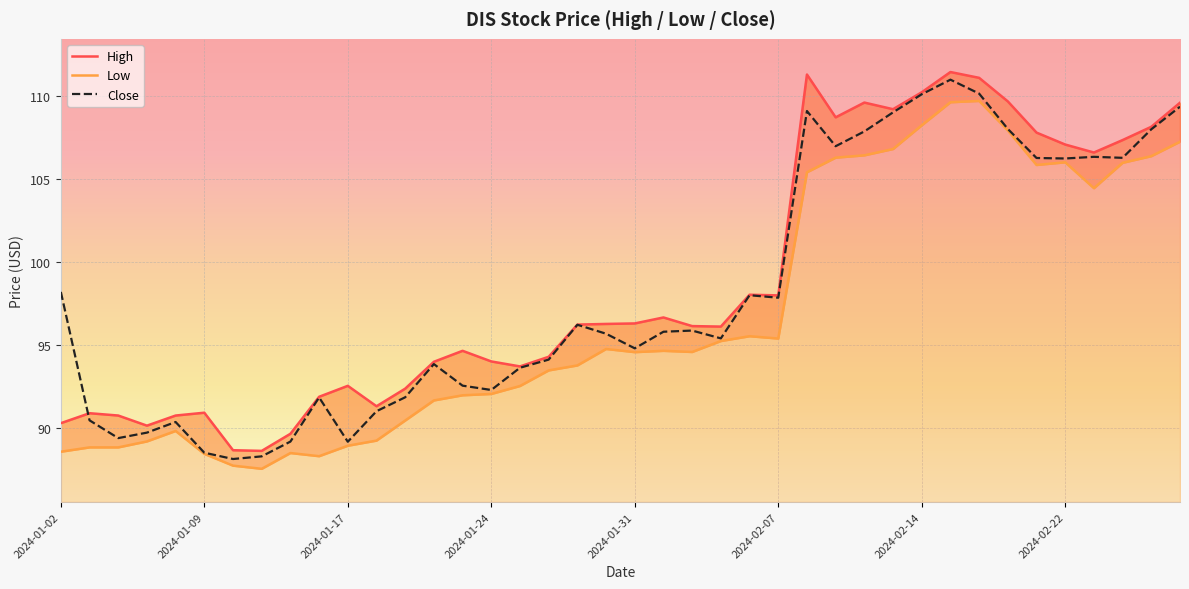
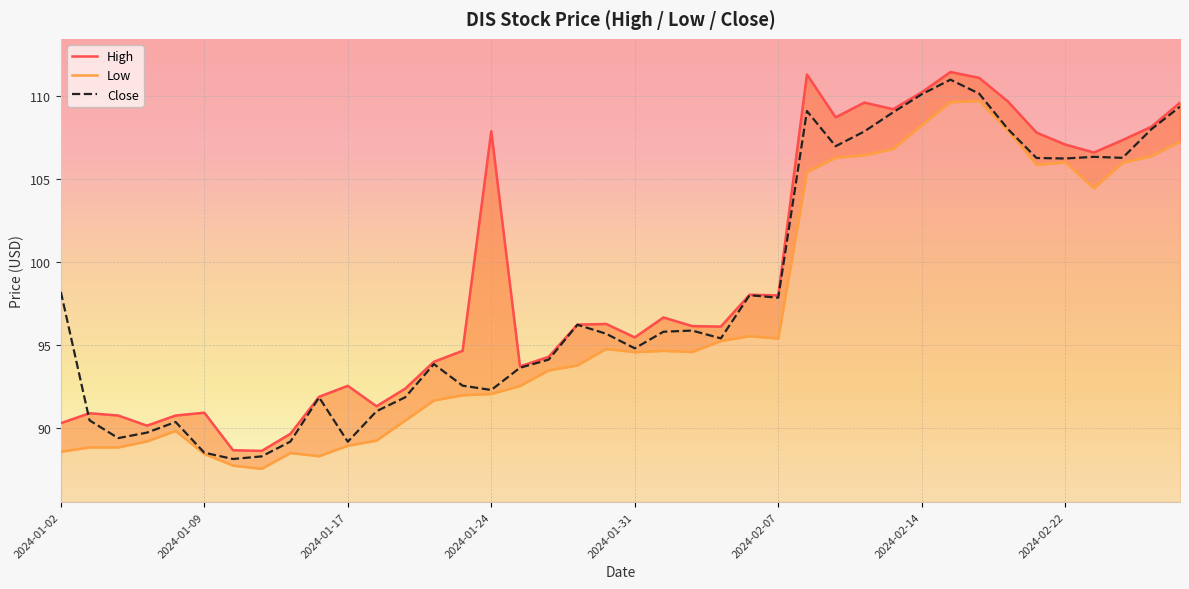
  {
    "High": {
      "2024-01-02": 90.3,
      "2024-01-09": 90.9,
      "2024-01-17": 92.5,
-     "2024-01-24": 94.0,
-     "2024-01-31": 96.3,
+     "2024-01-24": 107.9,
+     "2024-01-31": 95.4,
      "2024-02-22": 107.1
    },
    "Low": {
      "2024-01-02": 88.6,
      "2024-01-17": 88.9,
      "2024-01-24": 92.0,
      "2024-01-31": 94.6,
      "2024-02-07": 95.4,
      "2024-02-14": 108.2,
      "2024-02-22": 106.0
    },
    "Close": {
      "2024-01-02": 98.2,
      "2024-01-17": 89.2,
      "2024-01-24": 92.3,
      "2024-01-31": 94.8,
      "2024-02-22": 106.2
    }
  }
